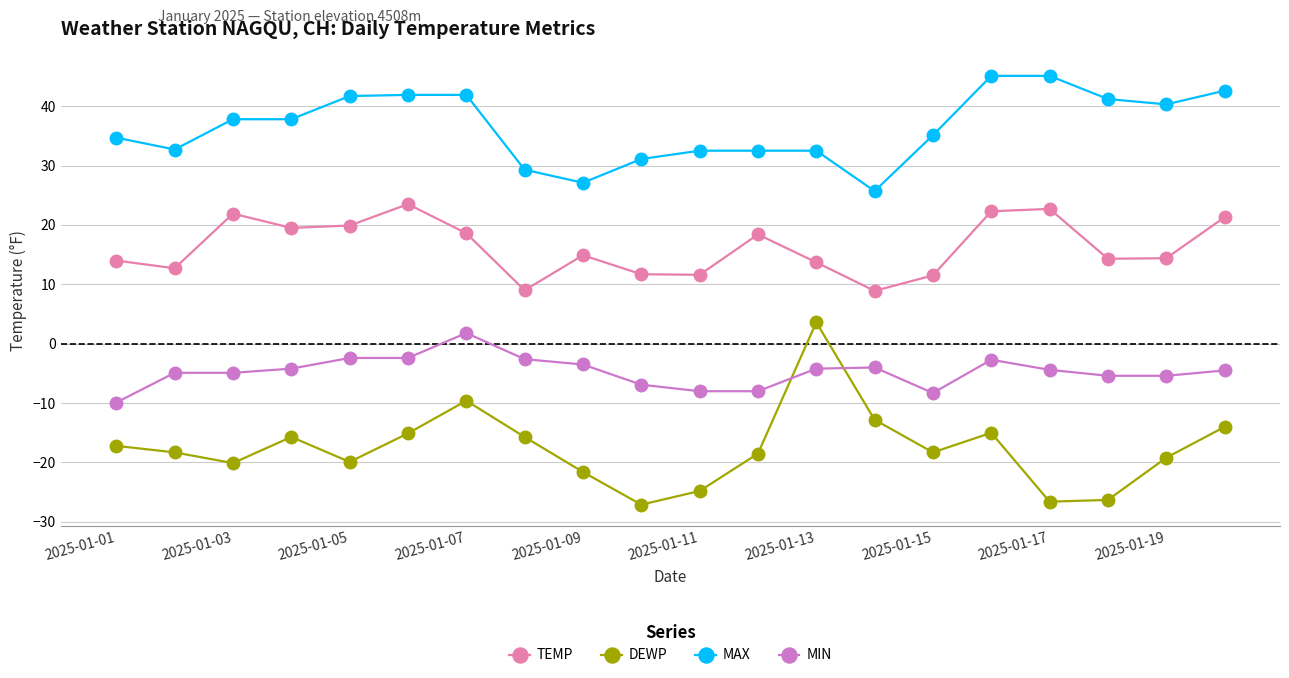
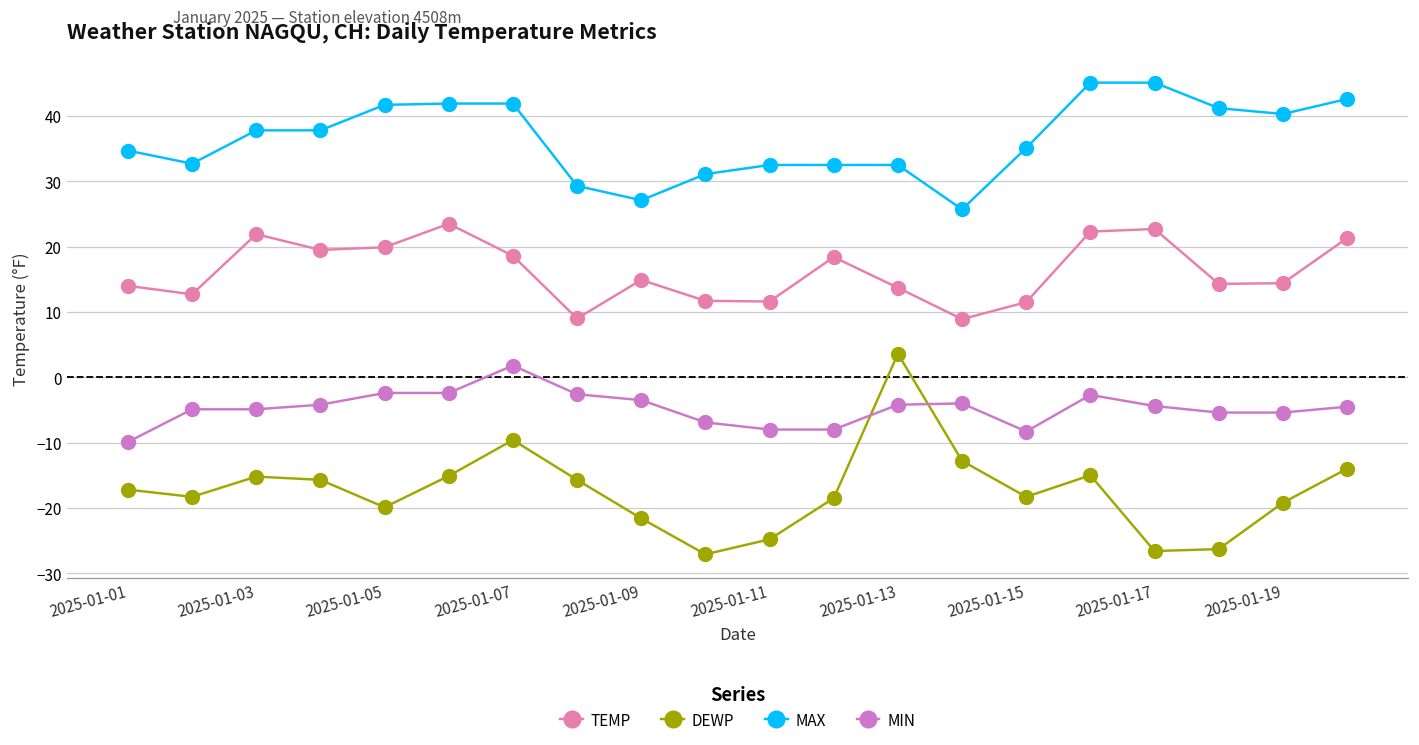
  {
    "DEWP": {
      "2025-01-01": -17,
-     "2025-01-03": -20,
+     "2025-01-03": -15,
      "2025-01-05": -20,
      "2025-01-07": -10,
      "2025-01-09": -22,
      "2025-01-11": -25,
      "2025-01-13": 4,
      "2025-01-15": -18,
      "2025-01-17": -27,
      "2025-01-19": -19
    },
    "MAX": {
      "2025-01-01": 35,
      "2025-01-03": 38,
      "2025-01-05": 42,
      "2025-01-07": 42,
      "2025-01-09": 27,
      "2025-01-11": 33,
      "2025-01-13": 33,
      "2025-01-15": 35,
      "2025-01-17": 45,
      "2025-01-19": 40
    }
  }
